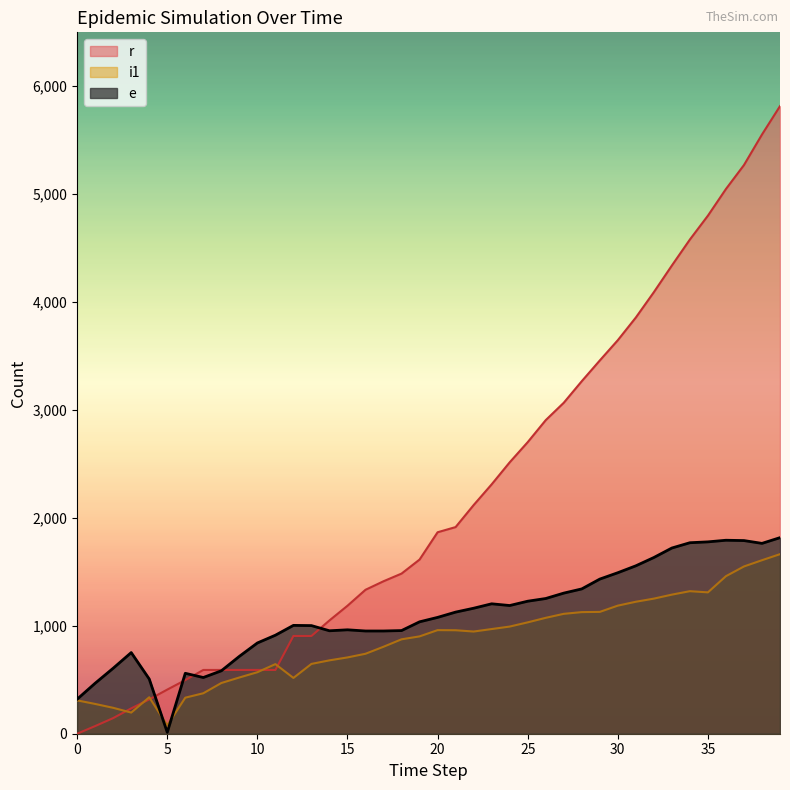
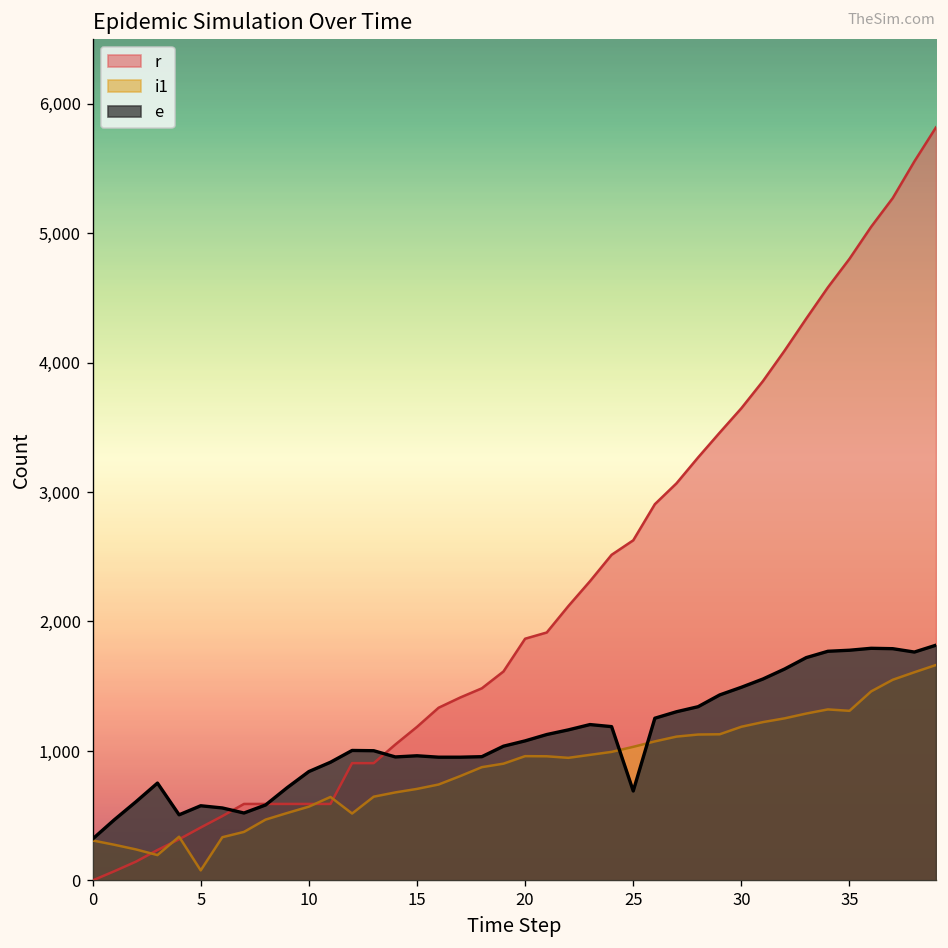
  {
    "r": {
      "0": "0",
      "5": "410",
      "15": "1,190",
      "20": "1,870",
-     "25": "2,700",
+     "25": "2,630",
      "30": "3,650",
      "35": "4,800"
    },
    "i1": {
      "5": "80",
      "15": "710",
      "20": "960",
      "25": "1,030",
      "30": "1,190",
      "35": "1,310"
    },
    "e": {
-     "5": "10",
+     "5": "580",
      "10": "840",
      "15": "960",
      "20": "1,080",
-     "25": "1,230",
+     "25": "690",
      "30": "1,490",
      "35": "1,780"
    }
  }
